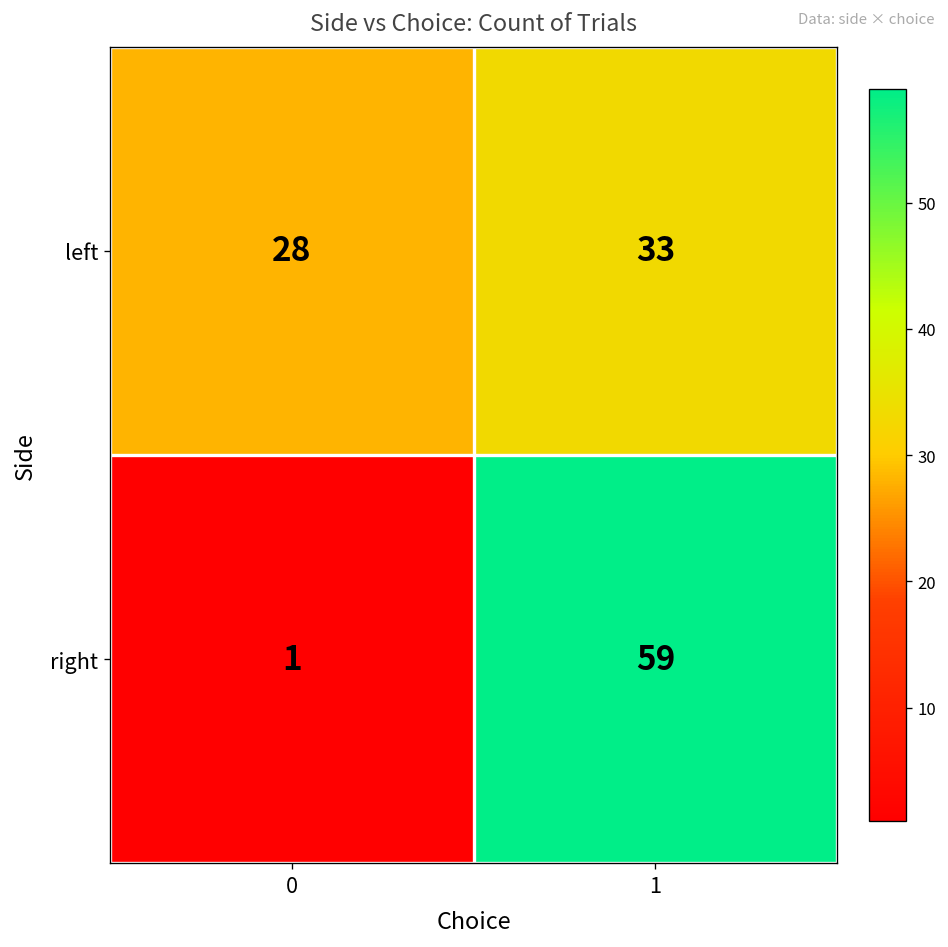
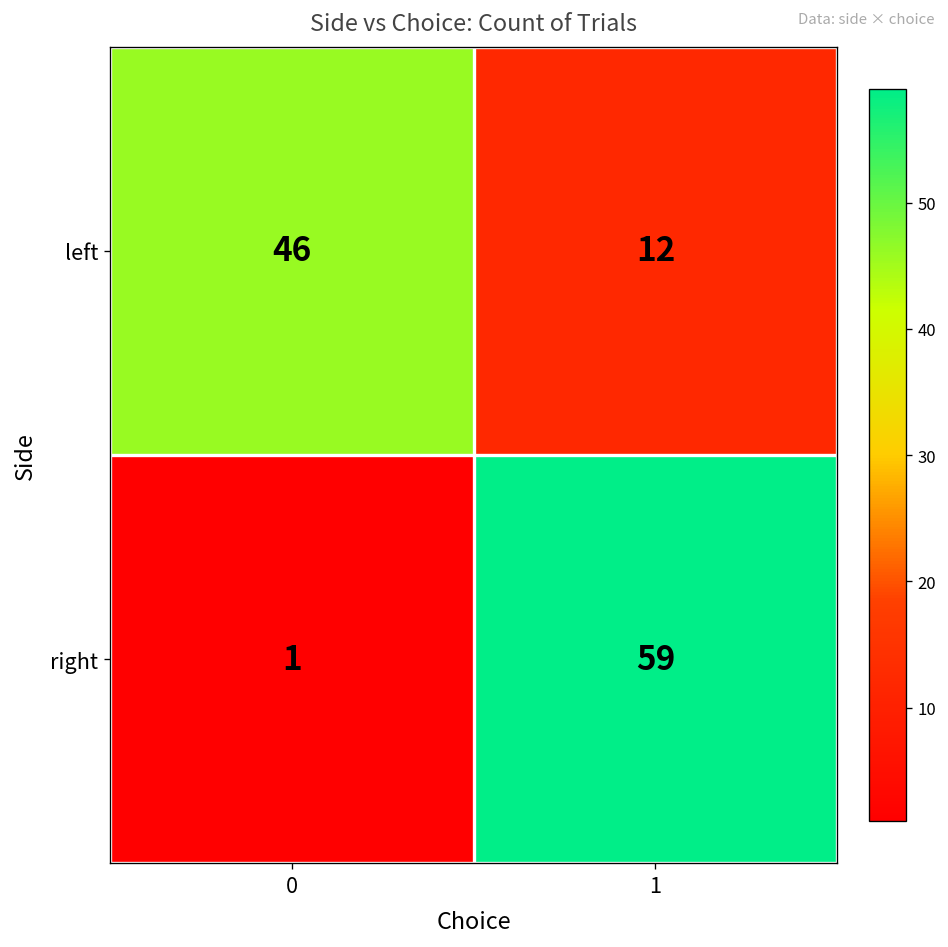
  {
    "left": {
-     "0": 28,
-     "1": 33
+     "0": 46,
+     "1": 12
    },
    "right": {
      "0": 1,
      "1": 59
    }
  }
